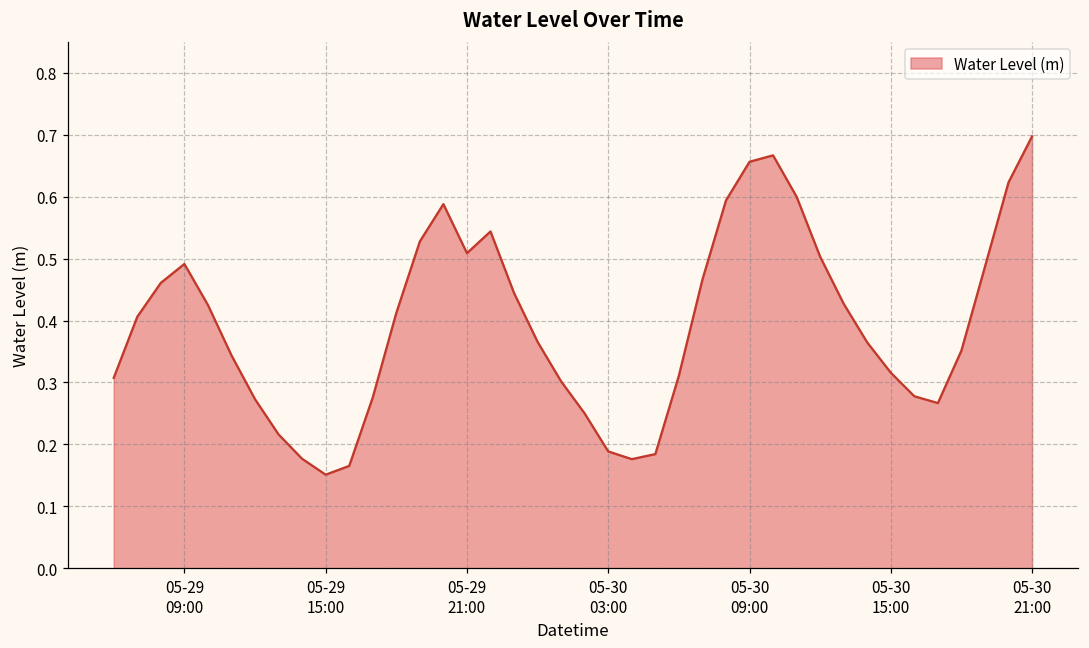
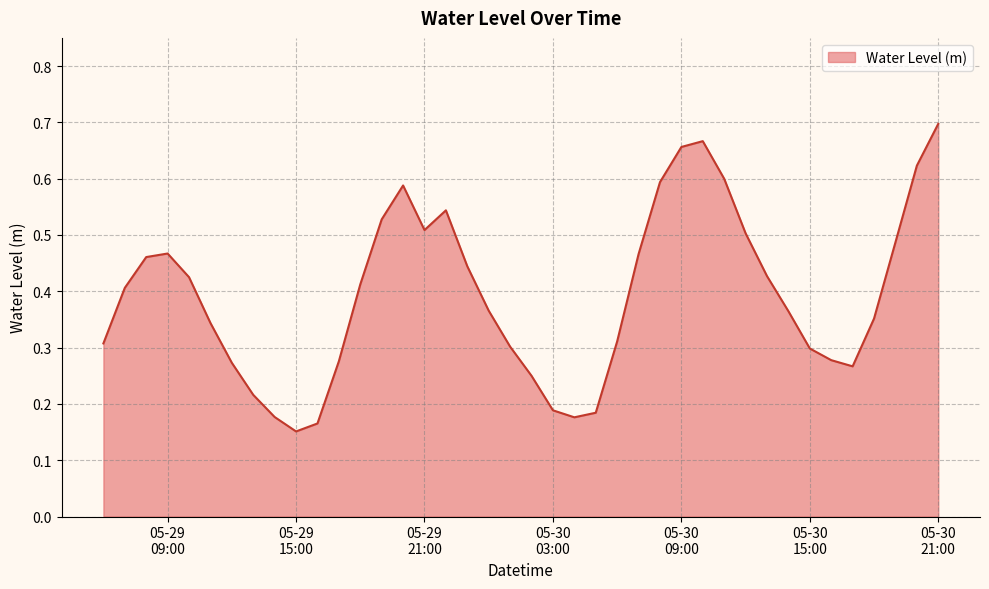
  {
-   "05-29 09:00": 0.49,
+   "05-29 09:00": 0.47,
    "05-29 15:00": 0.15,
    "05-29 21:00": 0.51,
    "05-30 03:00": 0.19,
    "05-30 09:00": 0.66,
-   "05-30 15:00": 0.32,
+   "05-30 15:00": 0.30,
    "05-30 21:00": 0.70
  }
